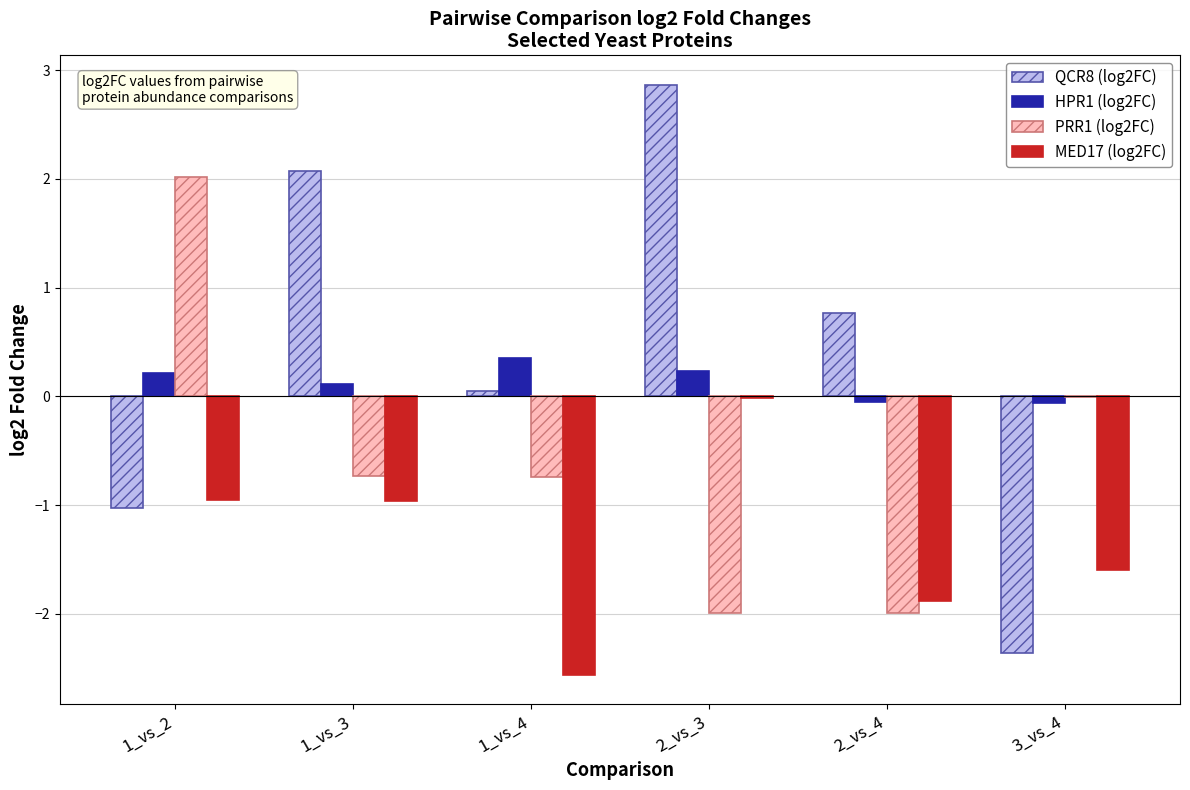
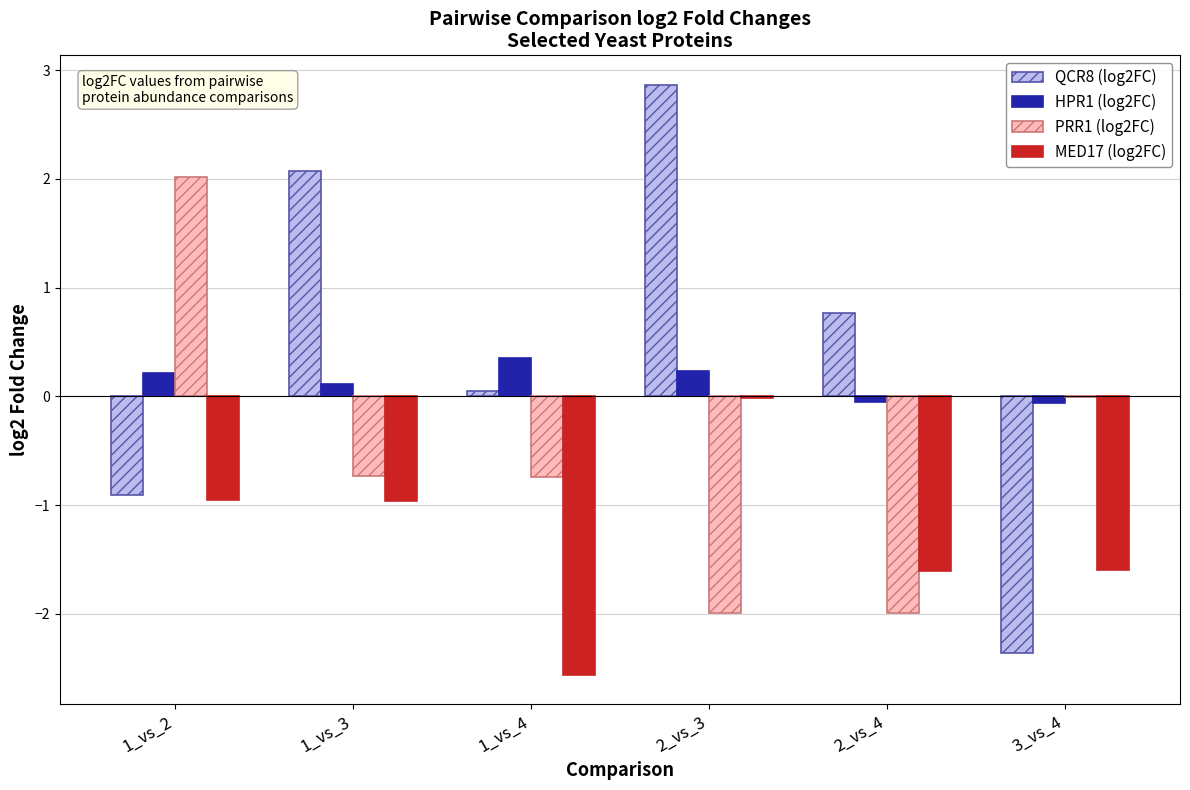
  {
    "QCR8 (log2FC)": {
-     "1_vs_2": -1.03,
+     "1_vs_2": -0.91,
      "1_vs_3": 2.07,
      "1_vs_4": 0.05,
      "2_vs_3": 2.86,
      "2_vs_4": 0.77,
      "3_vs_4": -2.35
    },
    "HPR1 (log2FC)": {
      "1_vs_2": 0.22,
      "1_vs_3": 0.12,
      "1_vs_4": 0.35,
      "2_vs_3": 0.23,
      "2_vs_4": -0.05,
      "3_vs_4": -0.06
    },
    "PRR1 (log2FC)": {
      "1_vs_2": 2.02,
      "1_vs_3": -0.73,
      "1_vs_4": -0.74,
      "2_vs_3": -1.99,
      "2_vs_4": -1.99
    },
    "MED17 (log2FC)": {
      "1_vs_2": -0.95,
      "1_vs_3": -0.97,
      "1_vs_4": -2.56,
-     "2_vs_4": -1.88,
+     "2_vs_4": -1.61,
      "3_vs_4": -1.59
    }
  }
